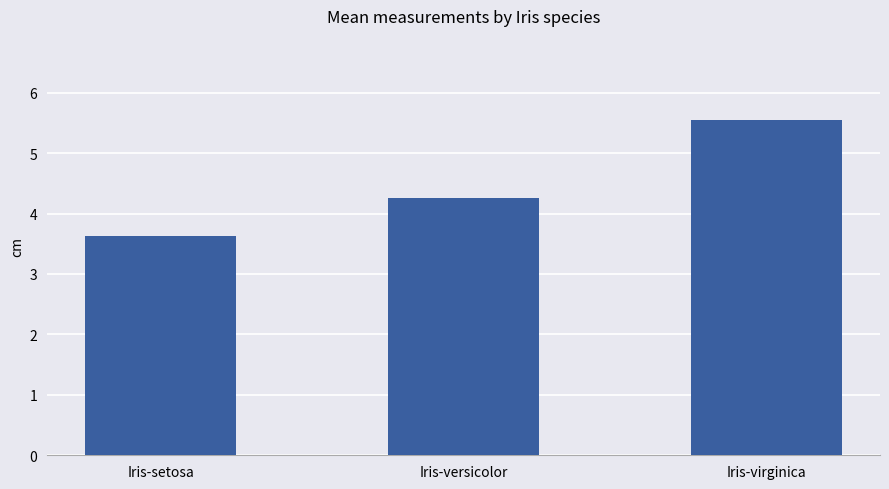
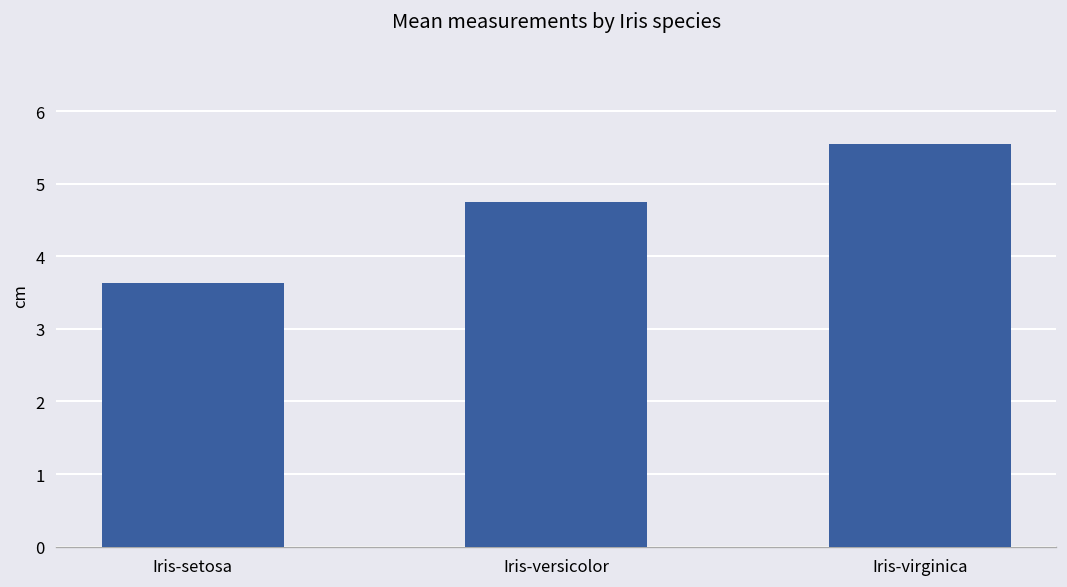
  {
    "Iris-setosa": 3.6,
-   "Iris-versicolor": 4.3,
+   "Iris-versicolor": 4.8,
    "Iris-virginica": 5.6
  }
